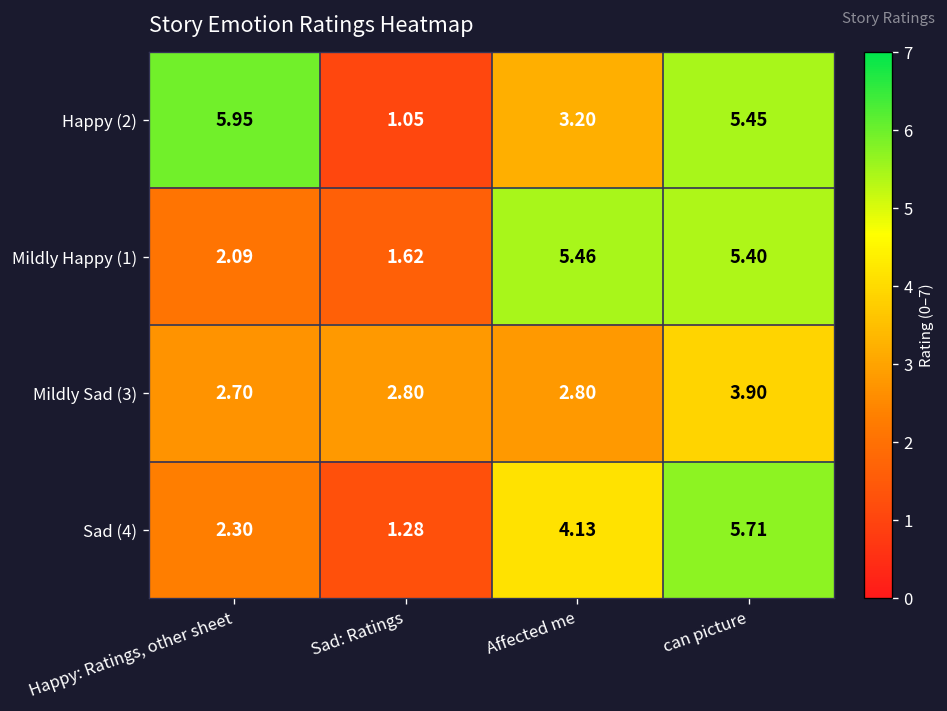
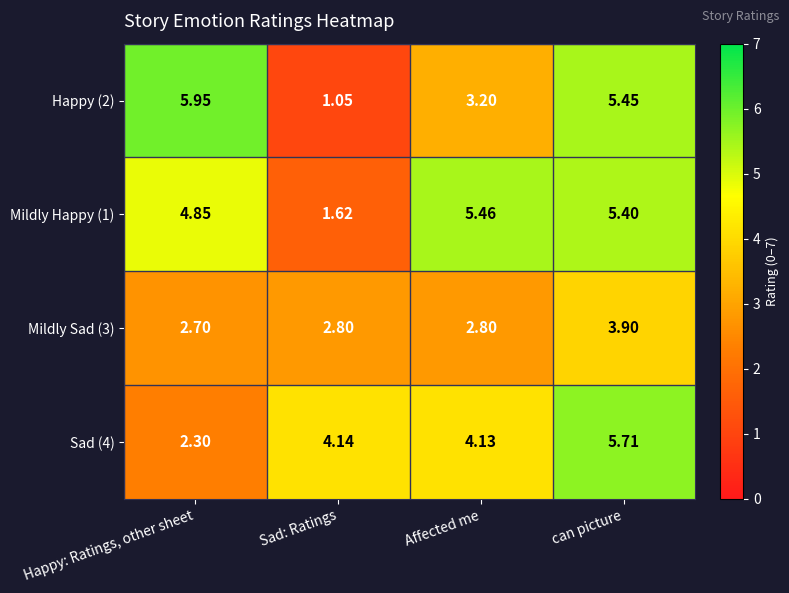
  {
    "Happy (2)": {
      "Happy: Ratings, other sheet": 5.95,
      "Sad: Ratings": 1.05,
      "Affected me": 3.20,
      "can picture": 5.45
    },
    "Mildly Happy (1)": {
-     "Happy: Ratings, other sheet": 2.09,
+     "Happy: Ratings, other sheet": 4.85,
      "Sad: Ratings": 1.62,
      "Affected me": 5.46,
      "can picture": 5.40
    },
    "Mildly Sad (3)": {
      "Happy: Ratings, other sheet": 2.70,
      "Sad: Ratings": 2.80,
      "Affected me": 2.80,
      "can picture": 3.90
    },
    "Sad (4)": {
      "Happy: Ratings, other sheet": 2.30,
-     "Sad: Ratings": 1.28,
+     "Sad: Ratings": 4.14,
      "Affected me": 4.13,
      "can picture": 5.71
    }
  }
